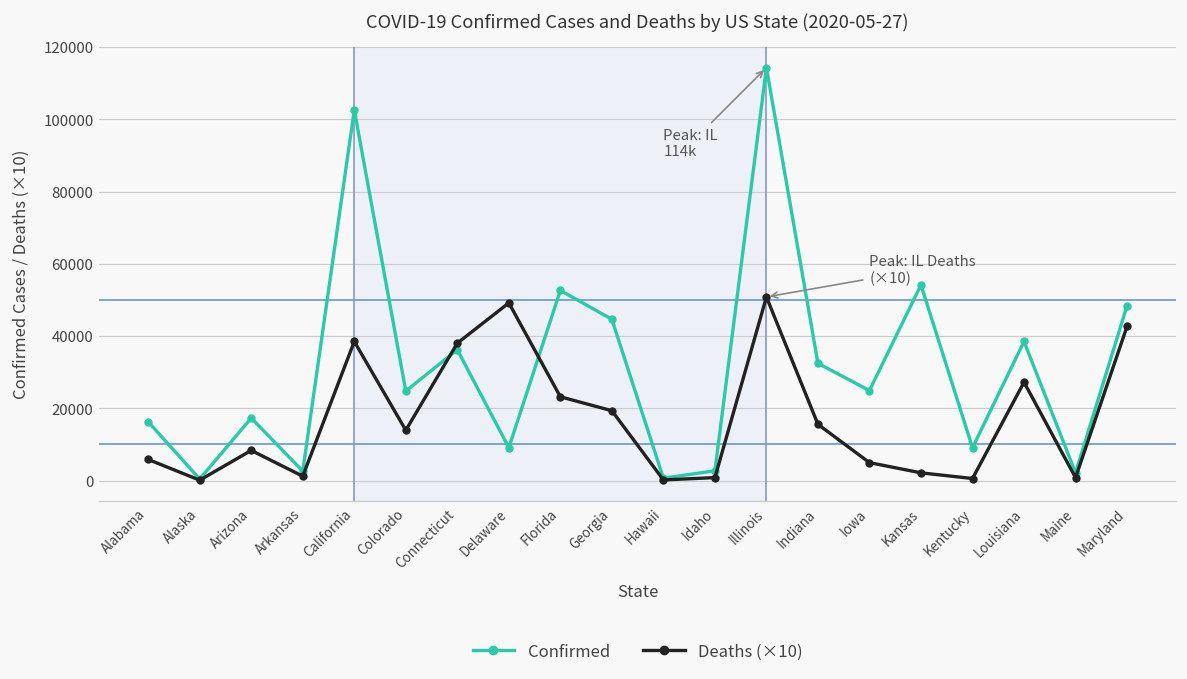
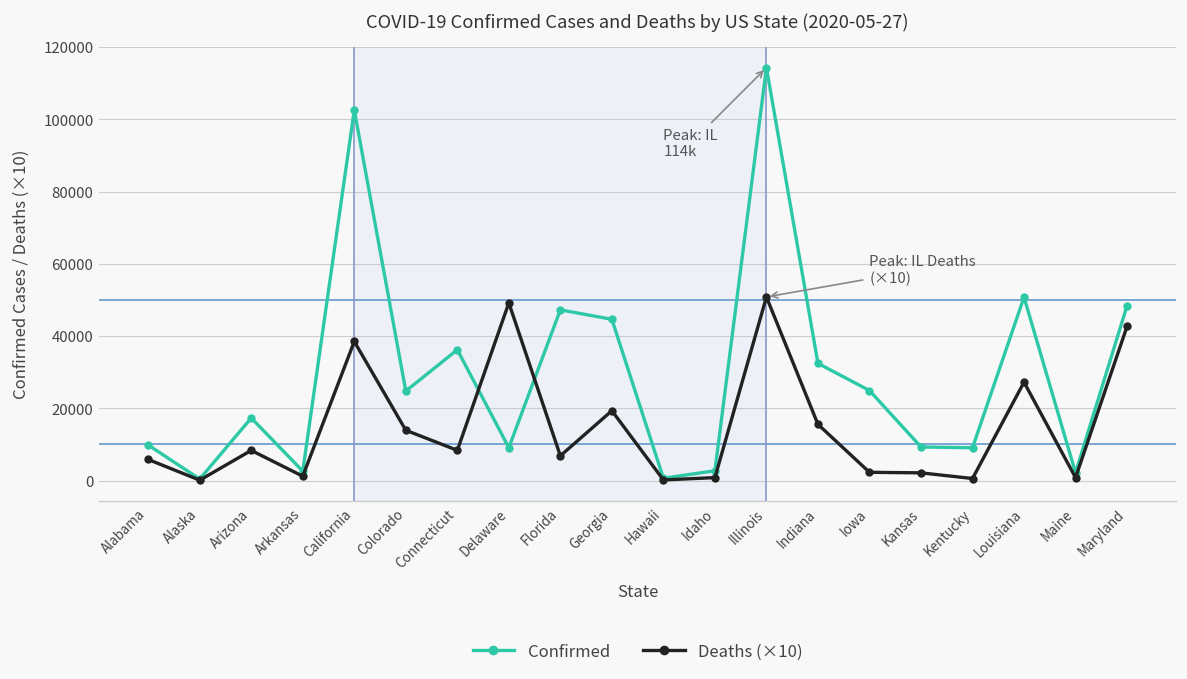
  {
    "Confirmed": {
-     "Alabama": 16000,
+     "Alabama": 10000,
      "Arizona": 17000,
      "Arkansas": 3000,
      "California": 103000,
      "Colorado": 25000,
      "Connecticut": 36000,
      "Delaware": 9000,
-     "Florida": 53000,
+     "Florida": 47000,
      "Georgia": 45000,
      "Idaho": 3000,
      "Indiana": 32000,
      "Iowa": 25000,
-     "Kansas": 54000,
+     "Kansas": 9000,
      "Kentucky": 9000,
-     "Louisiana": 38000,
+     "Louisiana": 51000,
      "Maine": 2000,
      "Maryland": 48000
    },
    "Deaths (×10)": {
      "Alabama": 6000,
      "Arizona": 8000,
      "Arkansas": 1000,
      "California": 39000,
      "Colorado": 14000,
-     "Connecticut": 38000,
+     "Connecticut": 8000,
      "Delaware": 49000,
-     "Florida": 23000,
+     "Florida": 7000,
      "Georgia": 19000,
      "Idaho": 1000,
      "Indiana": 16000,
-     "Iowa": 5000,
+     "Iowa": 2000,
      "Kansas": 2000,
      "Kentucky": 1000,
      "Louisiana": 27000,
      "Maine": 1000,
      "Maryland": 43000
    }
  }
